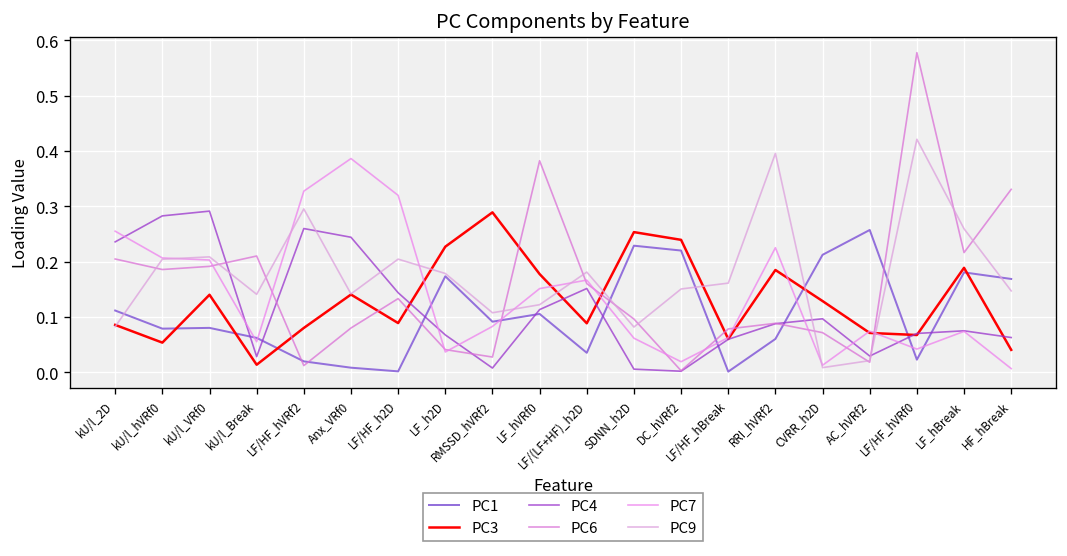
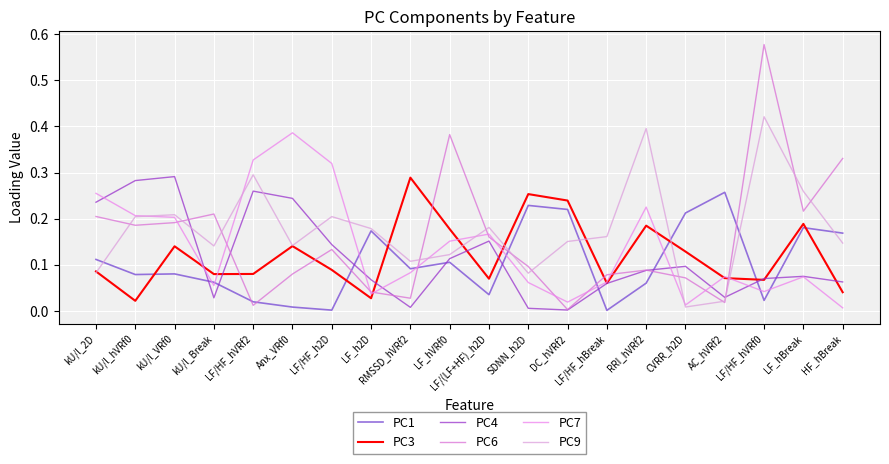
  {
    "PC3": {
-     "kU/l_hVRf0": 0.05,
+     "kU/l_hVRf0": 0.02,
      "kU/l_VRf0": 0.14,
-     "kU/l_Break": 0.01,
+     "kU/l_Break": 0.08,
      "LF/HF_hVRf2": 0.08,
      "LF/HF_h2D": 0.09,
-     "LF_h2D": 0.23,
+     "LF_h2D": 0.03,
      "RMSSD_hVRf2": 0.29,
      "LF_hVRf0": 0.18,
-     "LF/(LF+HF)_h2D": 0.09,
+     "LF/(LF+HF)_h2D": 0.07,
      "SDNN_h2D": 0.25,
      "DC_hVRf2": 0.24,
      "RRI_hVRf2": 0.19,
      "CVRR_h2D": 0.13,
      "LF_hBreak": 0.19,
      "HF_hBreak": 0.04
    }
  }
